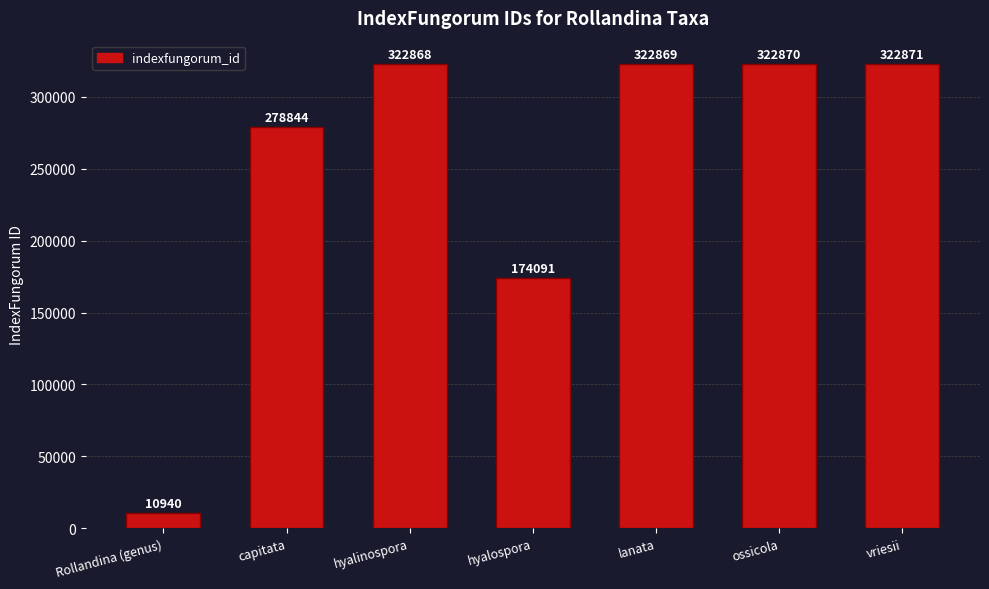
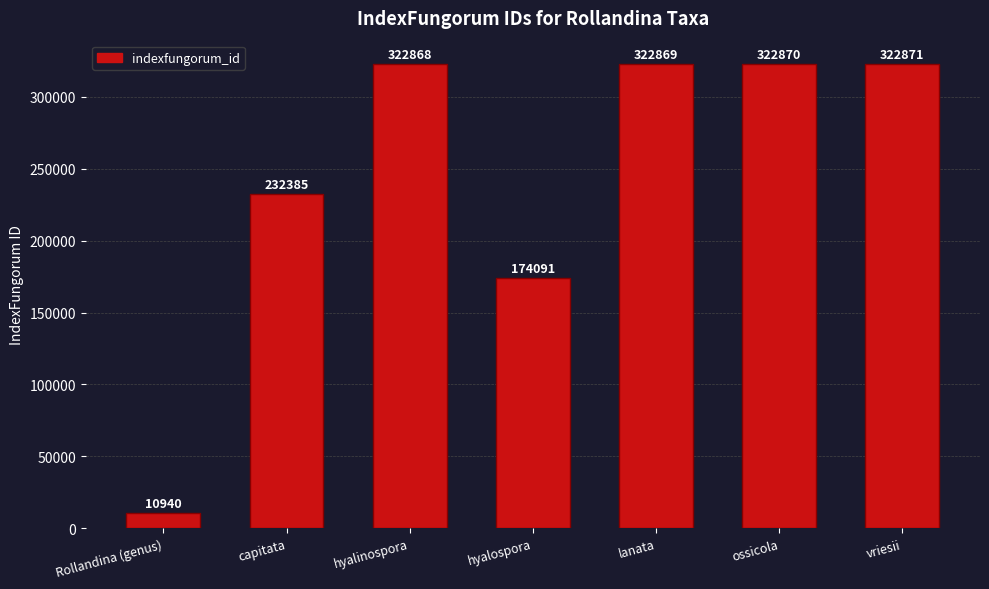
  {
    "Rollandina (genus)": 10940,
-   "capitata": 278844,
+   "capitata": 232385,
    "hyalinospora": 322868,
    "hyalospora": 174091,
    "lanata": 322869,
    "ossicola": 322870,
    "vriesii": 322871
  }
